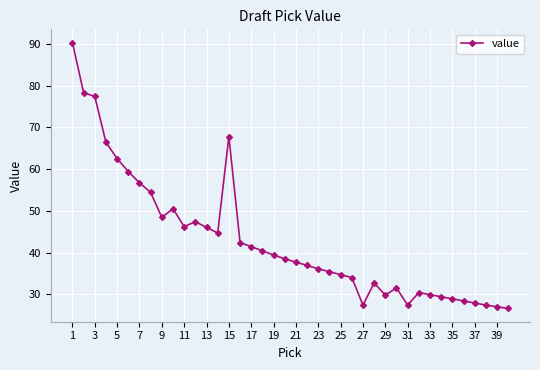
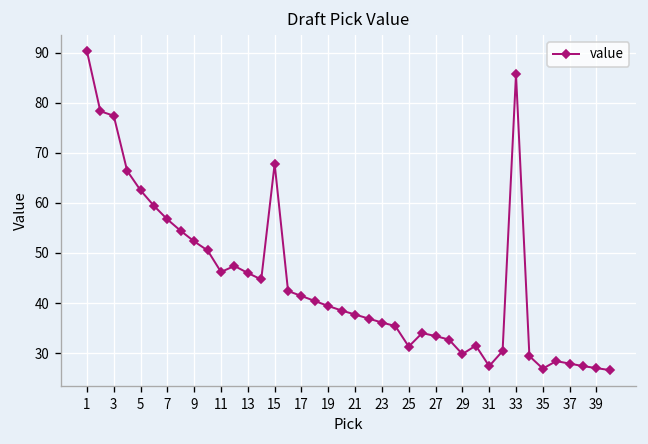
  {
    "1": 90,
    "3": 77,
    "5": 63,
    "7": 57,
-   "9": 48,
+   "9": 52,
    "11": 46,
    "13": 46,
    "15": 68,
    "17": 41,
    "19": 39,
    "21": 38,
    "23": 36,
-   "25": 35,
-   "27": 27,
+   "25": 31,
+   "27": 33,
    "29": 30,
    "31": 27,
-   "33": 30,
-   "35": 29,
+   "33": 86,
+   "35": 27,
    "37": 28,
    "39": 27
  }
